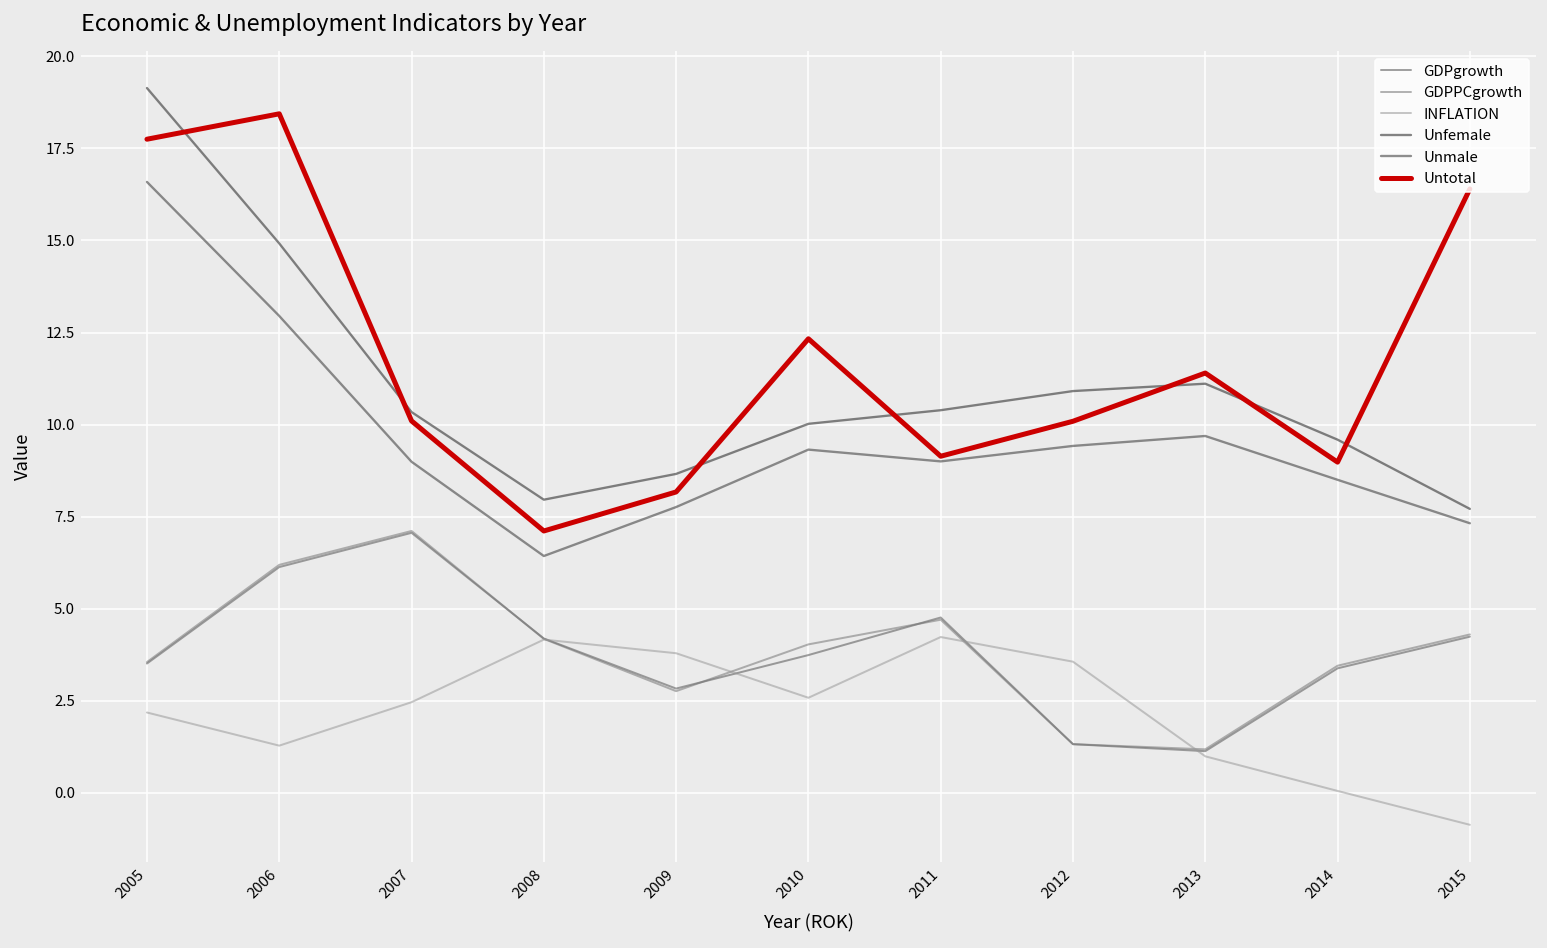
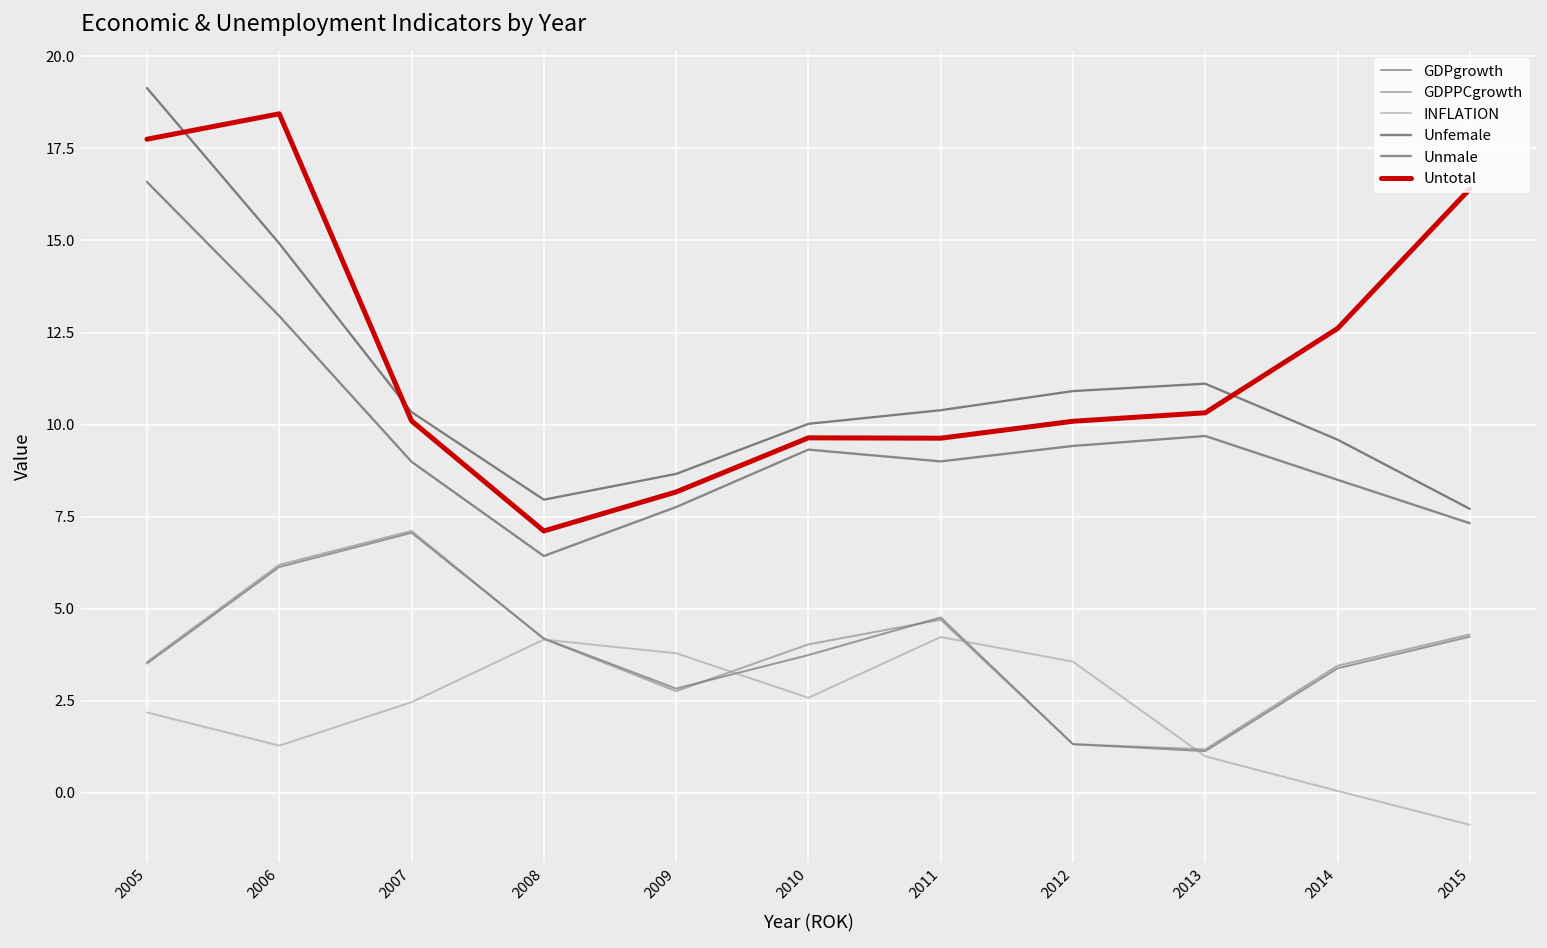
  {
    "Untotal": {
      "2005": 17.8,
      "2006": 18.4,
      "2007": 10.1,
      "2008": 7.1,
      "2009": 8.2,
-     "2010": 12.3,
-     "2011": 9.1,
+     "2010": 9.6,
+     "2011": 9.6,
      "2012": 10.1,
-     "2013": 11.4,
-     "2014": 9.0
+     "2013": 10.3,
+     "2014": 12.6
    }
  }
